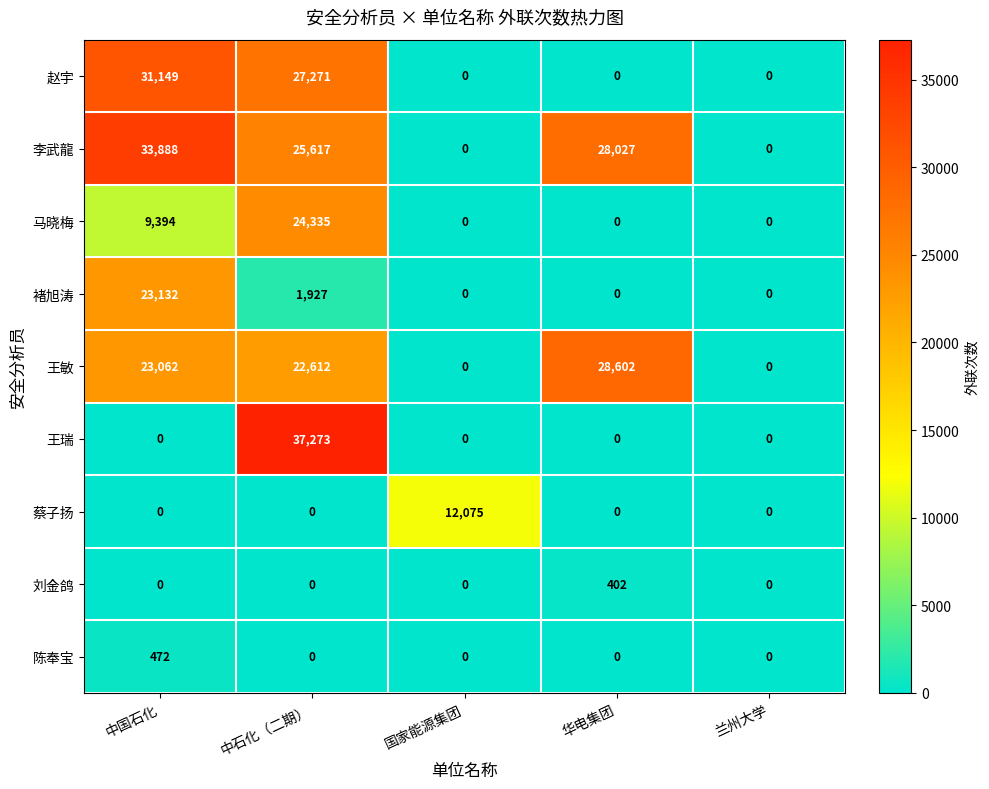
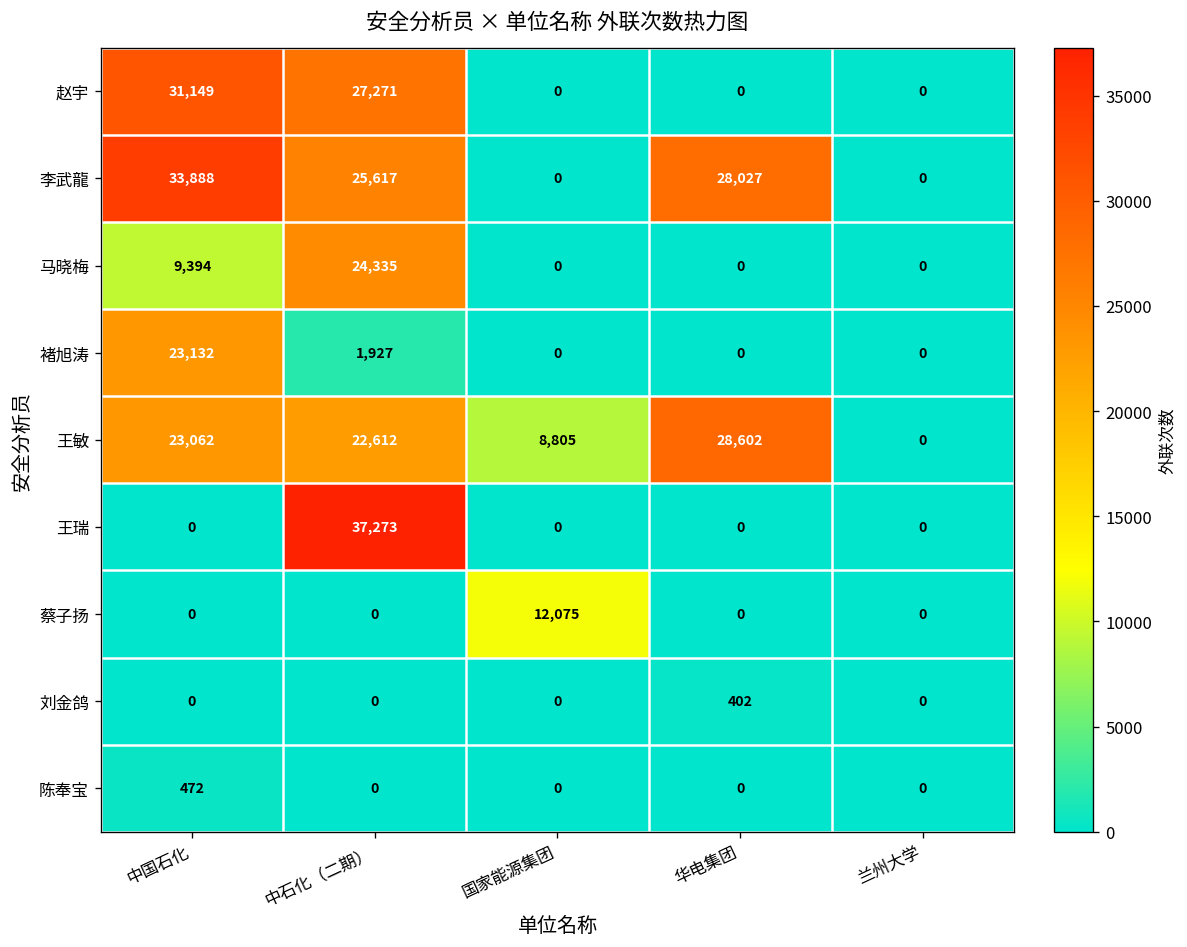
  {
    "赵宇": {
      "中国石化": "31,149",
      "中石化（二期）": "27,271",
      "国家能源集团": "0",
      "华电集团": "0",
      "兰州大学": "0"
    },
    "李武龍": {
      "中国石化": "33,888",
      "中石化（二期）": "25,617",
      "国家能源集团": "0",
      "华电集团": "28,027",
      "兰州大学": "0"
    },
    "马晓梅": {
      "中国石化": "9,394",
      "中石化（二期）": "24,335",
      "国家能源集团": "0",
      "华电集团": "0",
      "兰州大学": "0"
    },
    "褚旭涛": {
      "中国石化": "23,132",
      "中石化（二期）": "1,927",
      "国家能源集团": "0",
      "华电集团": "0",
      "兰州大学": "0"
    },
    "王敏": {
      "中国石化": "23,062",
      "中石化（二期）": "22,612",
-     "国家能源集团": "0",
+     "国家能源集团": "8,805",
      "华电集团": "28,602",
      "兰州大学": "0"
    },
    "王瑞": {
      "中国石化": "0",
      "中石化（二期）": "37,273",
      "国家能源集团": "0",
      "华电集团": "0",
      "兰州大学": "0"
    },
    "蔡子扬": {
      "中国石化": "0",
      "中石化（二期）": "0",
      "国家能源集团": "12,075",
      "华电集团": "0",
      "兰州大学": "0"
    },
    "刘金鸽": {
      "中国石化": "0",
      "中石化（二期）": "0",
      "国家能源集团": "0",
      "华电集团": "402",
      "兰州大学": "0"
    },
    "陈奉宝": {
      "中国石化": "472",
      "中石化（二期）": "0",
      "国家能源集团": "0",
      "华电集团": "0",
      "兰州大学": "0"
    }
  }
